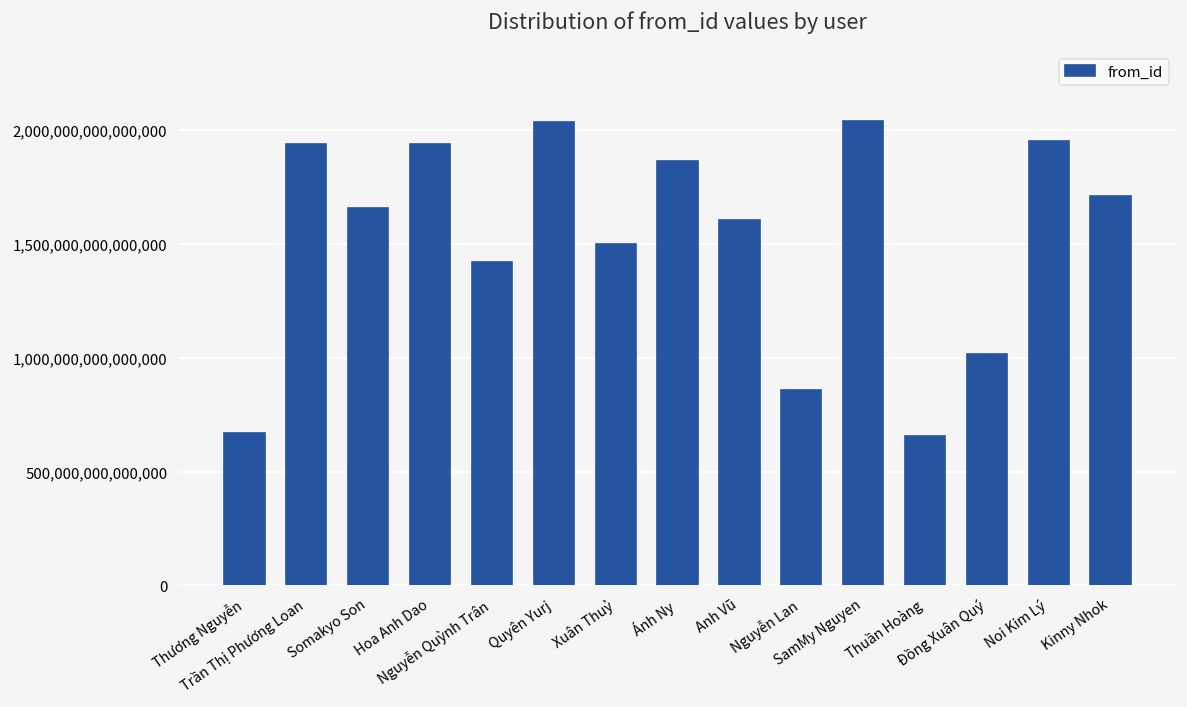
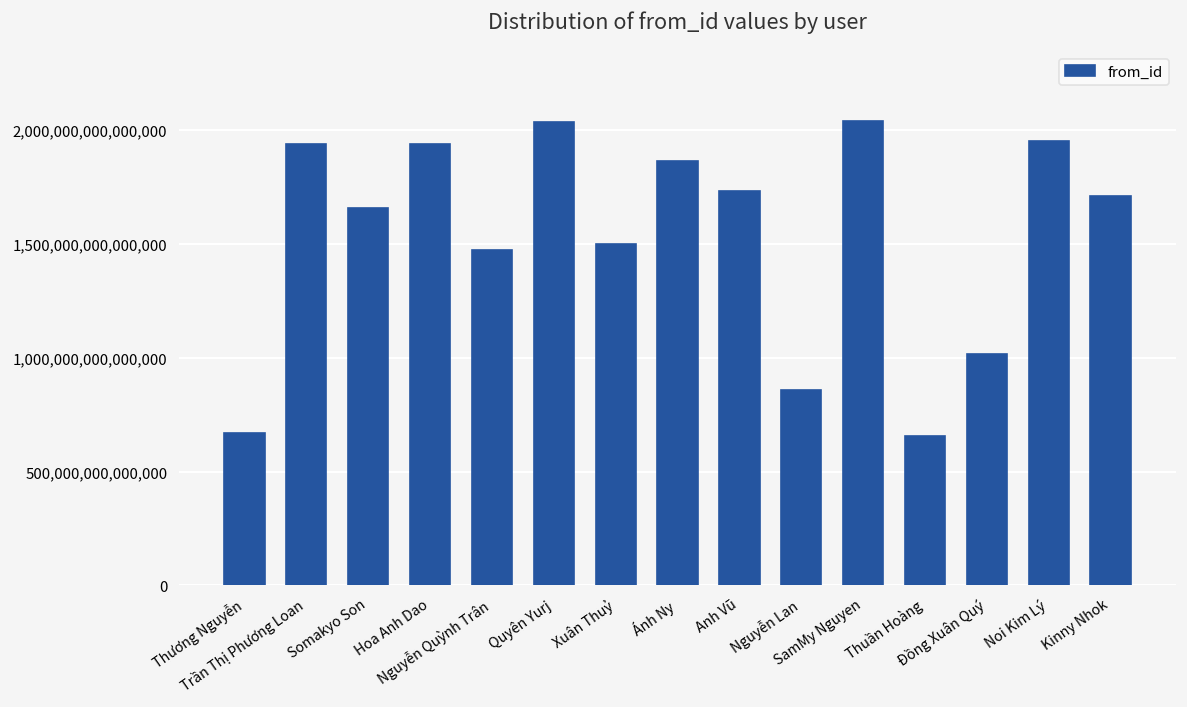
  {
    "Thương Nguyễn": "670,000,000,000,000",
    "Trần Thị Phương Loan": "1,940,000,000,000,000",
    "Somakyo Son": "1,660,000,000,000,000",
    "Hoa Anh Dao": "1,940,000,000,000,000",
-   "Nguyễn Quỳnh Trân": "1,420,000,000,000,000",
+   "Nguyễn Quỳnh Trân": "1,470,000,000,000,000",
    "Quyên Yurj": "2,030,000,000,000,000",
    "Xuân Thuỷ": "1,500,000,000,000,000",
    "Ánh Ny": "1,860,000,000,000,000",
-   "Anh Vũ": "1,610,000,000,000,000",
+   "Anh Vũ": "1,730,000,000,000,000",
    "Nguyễn Lan": "860,000,000,000,000",
    "SamMy Nguyen": "2,040,000,000,000,000",
    "Thuần Hoàng": "650,000,000,000,000",
    "Đồng Xuân Quý": "1,010,000,000,000,000",
    "Noi Kim Lý": "1,950,000,000,000,000",
    "Kinny Nhok": "1,710,000,000,000,000"
  }
